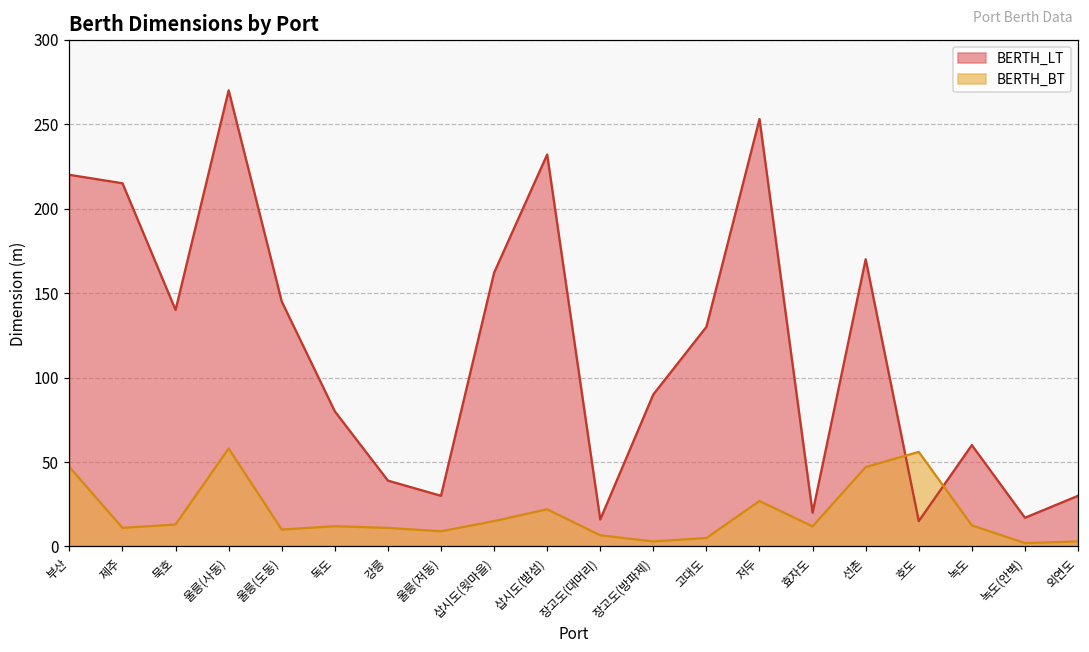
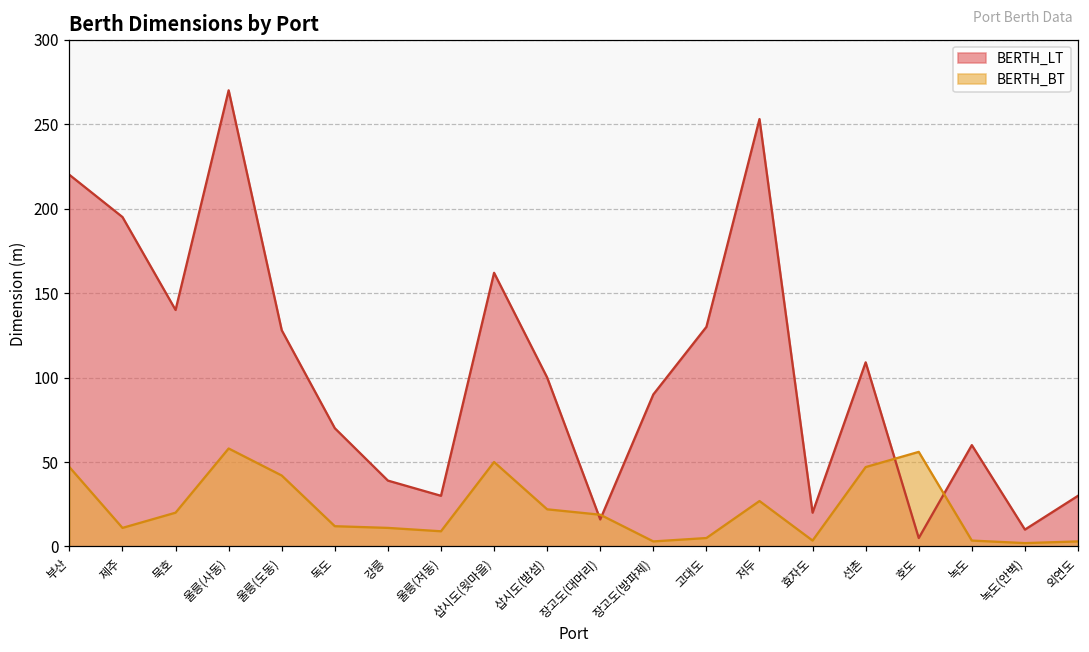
  {
    "BERTH_LT": {
      "부산": 220,
-     "제주": 215,
+     "제주": 195,
      "묵호": 140,
      "울릉(사동)": 270,
-     "울릉(도동)": 145,
-     "독도": 80,
+     "울릉(도동)": 128,
+     "독도": 70,
      "강릉": 39,
      "울릉(저동)": 30,
      "삽시도(윗마을)": 162,
-     "삽시도(밤섬)": 232,
+     "삽시도(밤섬)": 100,
      "장고도(대머리)": 16,
      "장고도(방파제)": 90,
      "고대도": 130,
      "저두": 253,
      "효자도": 20,
-     "선촌": 170,
-     "호도": 15,
+     "선촌": 109,
+     "호도": 5,
      "녹도": 60,
-     "녹도(안벽)": 17,
+     "녹도(안벽)": 10,
      "외연도": 30
    },
    "BERTH_BT": {
      "부산": 47,
      "제주": 11,
-     "묵호": 13,
+     "묵호": 20,
      "울릉(사동)": 58,
-     "울릉(도동)": 10,
+     "울릉(도동)": 42,
      "독도": 12,
      "강릉": 11,
      "울릉(저동)": 9,
-     "삽시도(윗마을)": 15,
+     "삽시도(윗마을)": 50,
      "삽시도(밤섬)": 22,
-     "장고도(대머리)": 7,
+     "장고도(대머리)": 19,
      "장고도(방파제)": 3,
      "고대도": 5,
      "저두": 27,
-     "효자도": 12,
+     "효자도": 4,
      "선촌": 47,
      "호도": 56,
-     "녹도": 13,
+     "녹도": 4,
      "녹도(안벽)": 2,
      "외연도": 3
    }
  }
